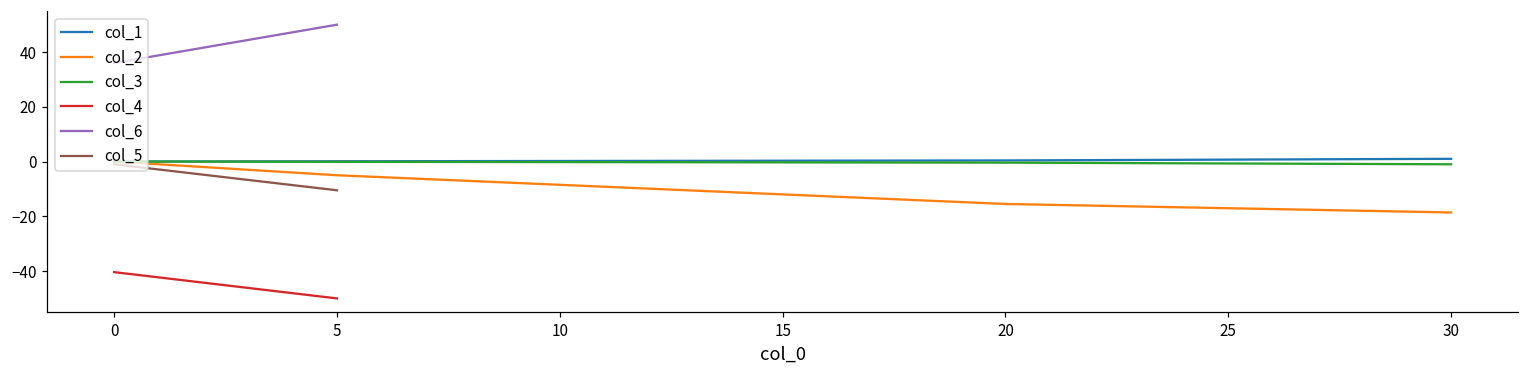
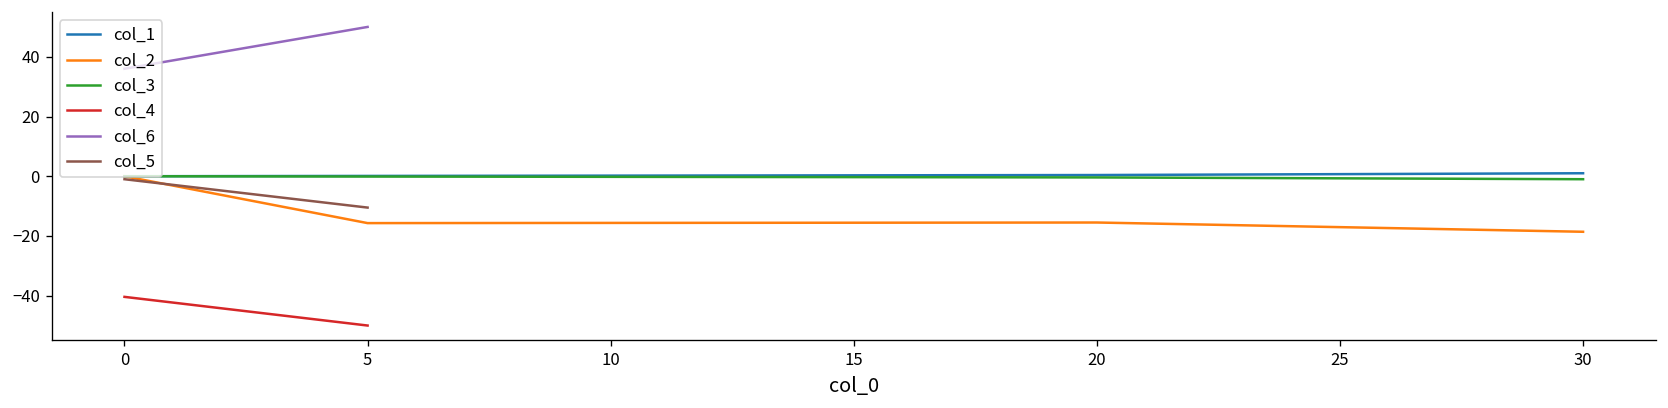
  {
    "col_1": {
      "30": 1
    },
    "col_2": {
-     "5": -5,
+     "5": -16,
      "20": -16,
      "30": -19
    },
    "col_3": {
      "30": -1
    },
    "col_4": {
      "0": -40,
      "5": -50
    },
    "col_6": {
      "5": 50
    },
    "col_5": {
      "5": -11
    }
  }
